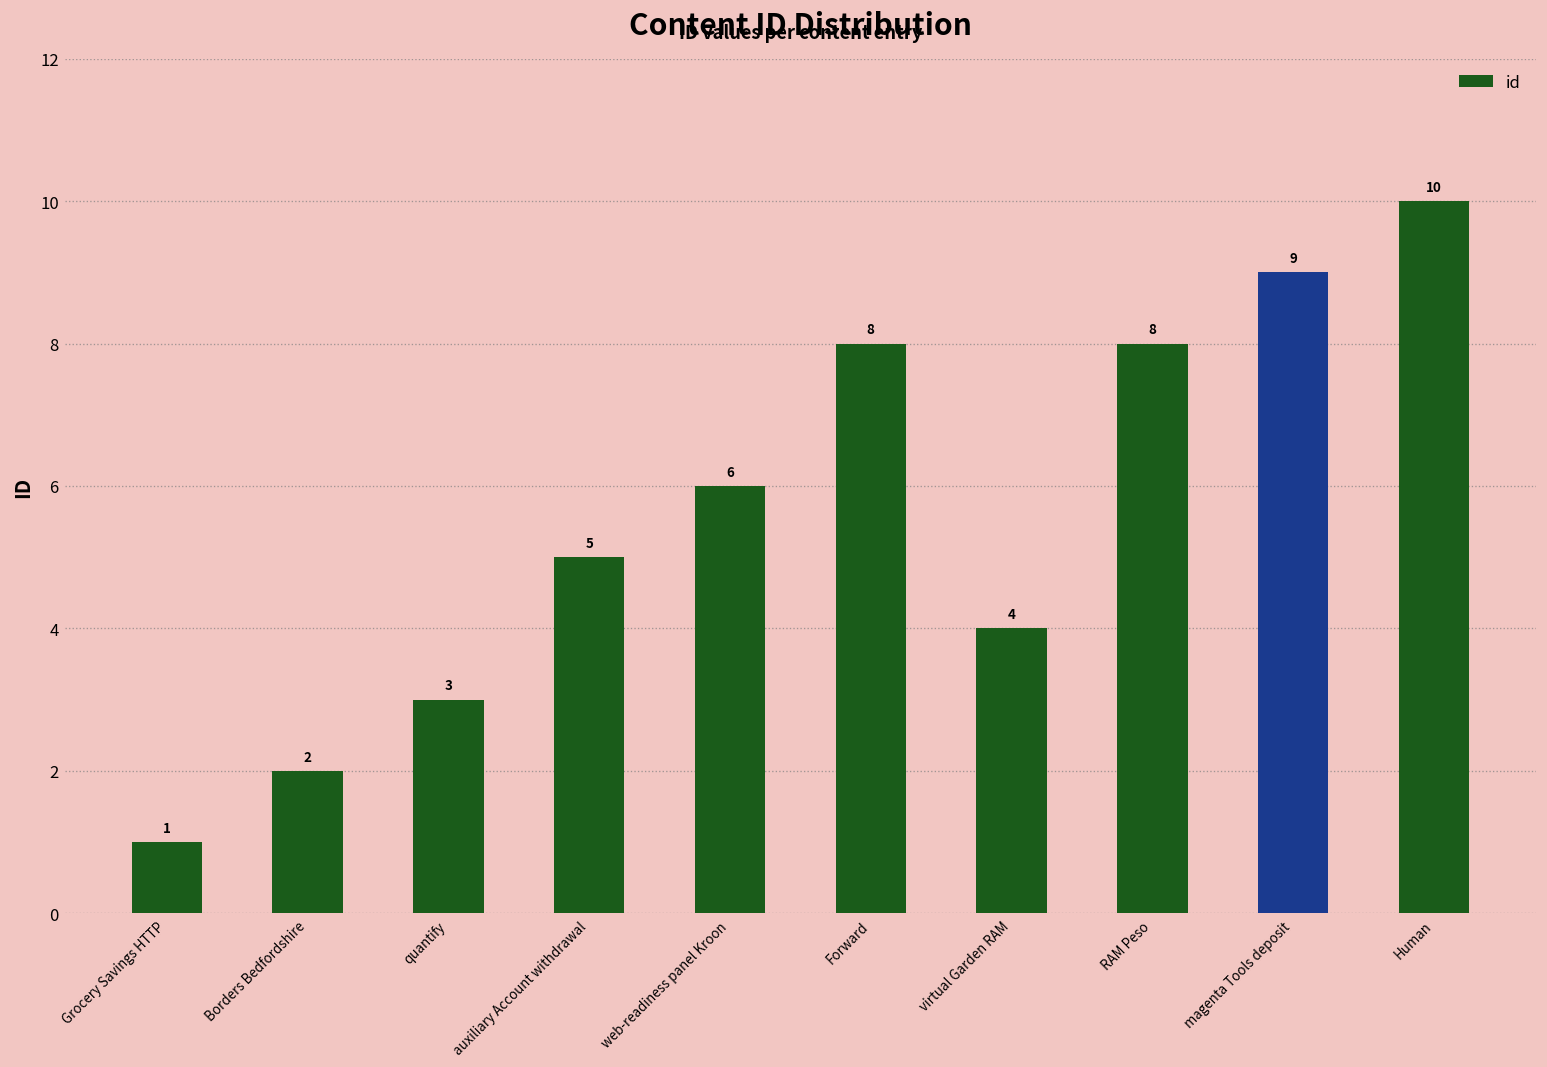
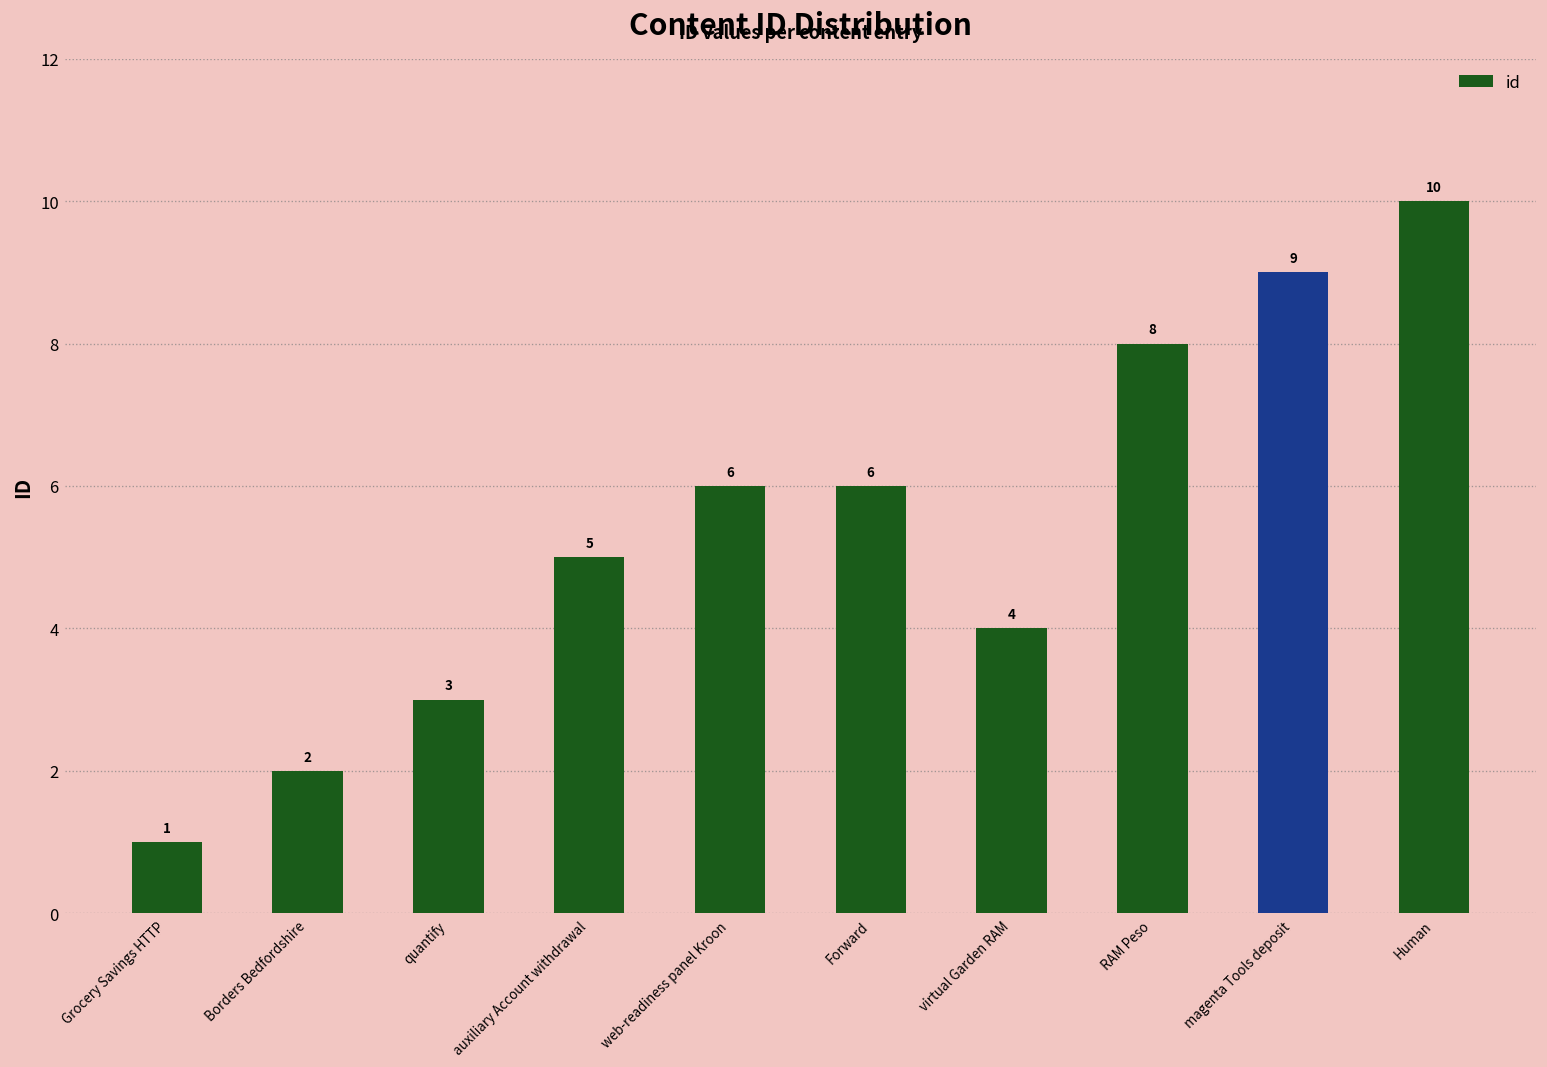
  {
    "Grocery Savings HTTP": 1,
    "Borders Bedfordshire": 2,
    "quantify": 3,
    "auxiliary Account withdrawal": 5,
    "web-readiness panel Kroon": 6,
-   "Forward": 8,
+   "Forward": 6,
    "virtual Garden RAM": 4,
    "RAM Peso": 8,
    "magenta Tools deposit": 9,
    "Human": 10
  }
